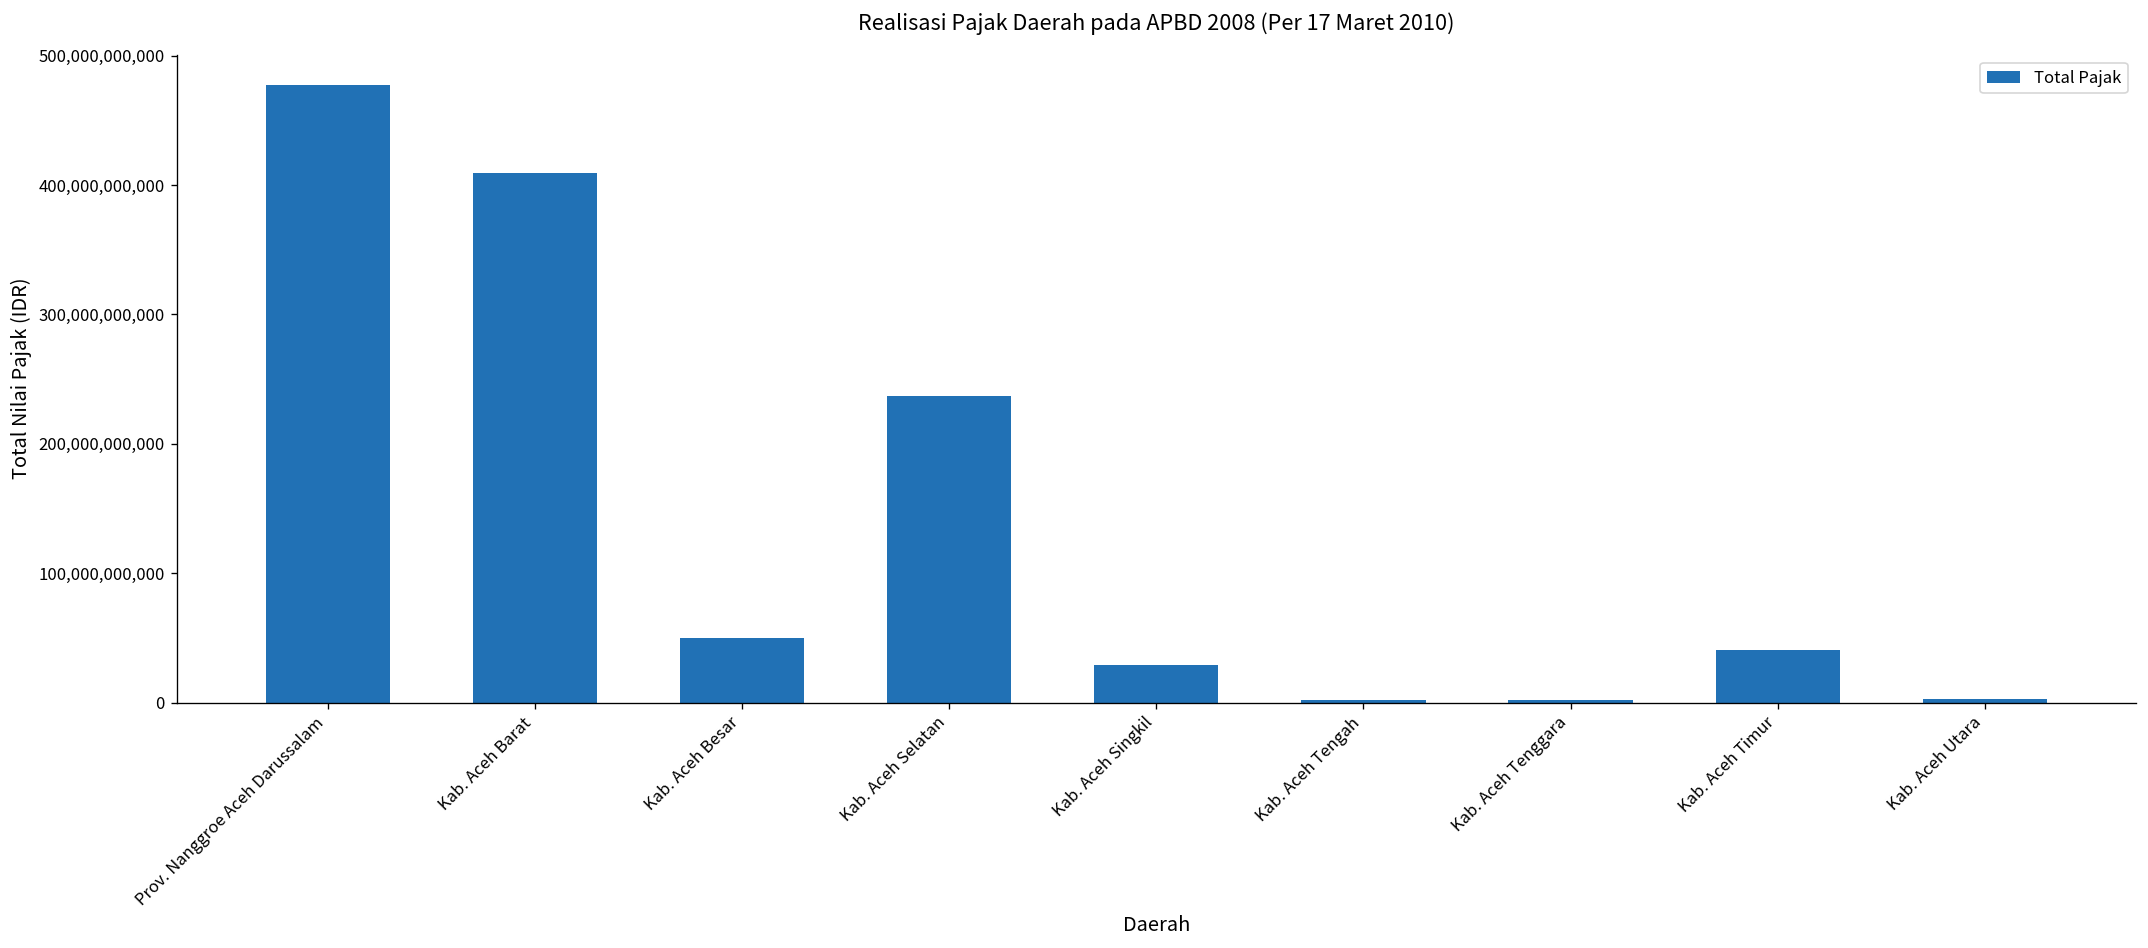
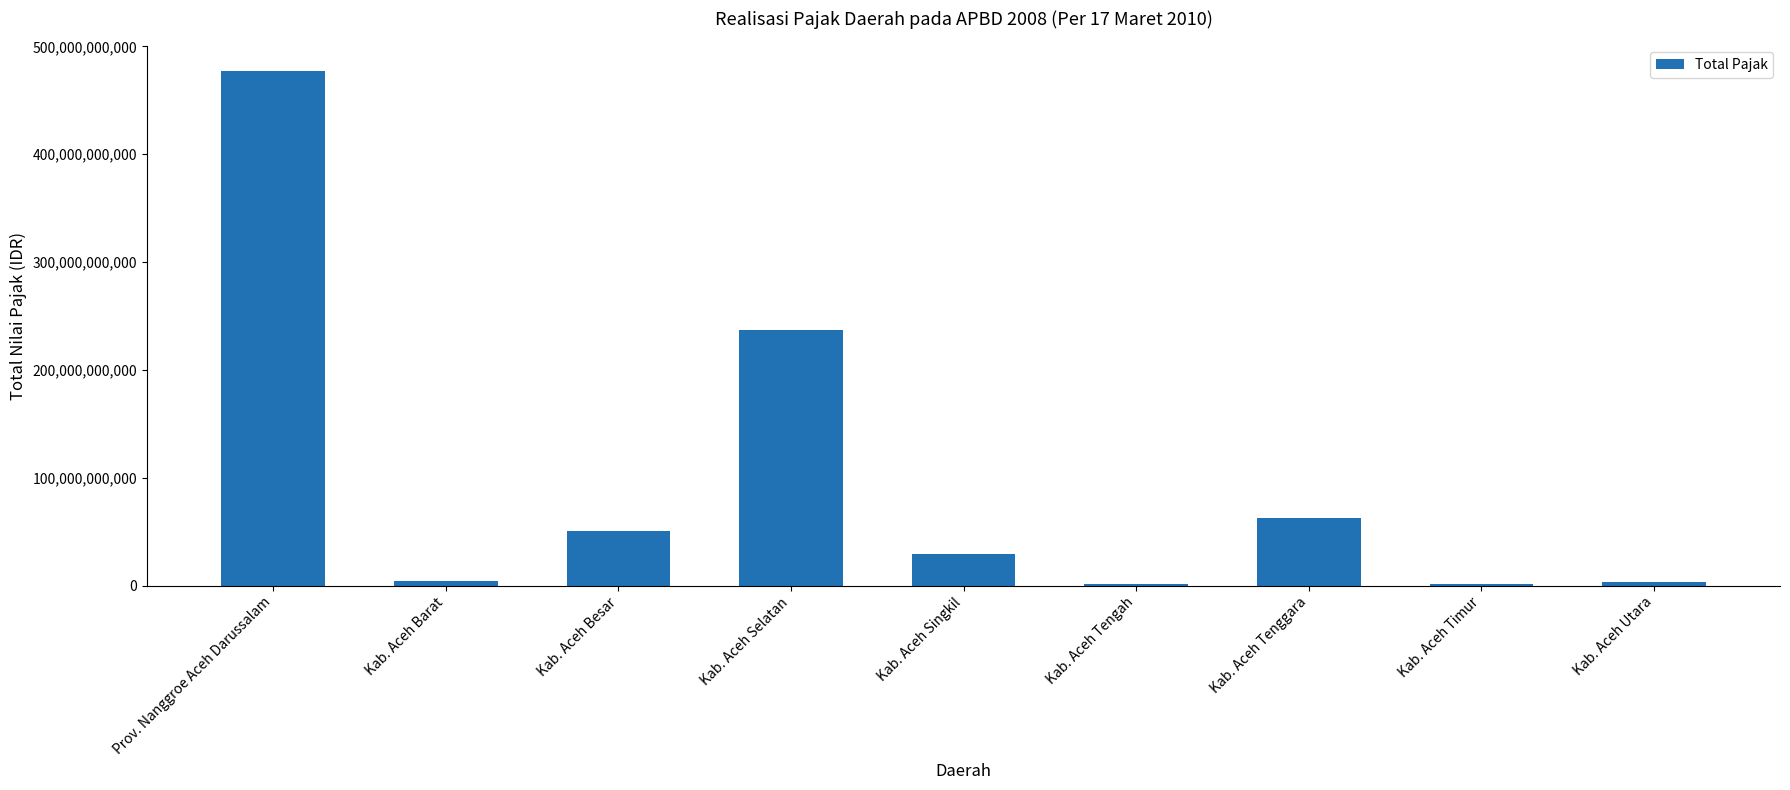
  {
    "Prov. Nanggroe Aceh Darussalam": "477,000,000,000",
-   "Kab. Aceh Barat": "409,000,000,000",
+   "Kab. Aceh Barat": "4,000,000,000",
    "Kab. Aceh Besar": "50,000,000,000",
    "Kab. Aceh Selatan": "237,000,000,000",
    "Kab. Aceh Singkil": "29,000,000,000",
-   "Kab. Aceh Tenggara": "2,000,000,000",
-   "Kab. Aceh Timur": "41,000,000,000",
+   "Kab. Aceh Tenggara": "63,000,000,000",
+   "Kab. Aceh Timur": "1,000,000,000",
    "Kab. Aceh Utara": "3,000,000,000"
  }
